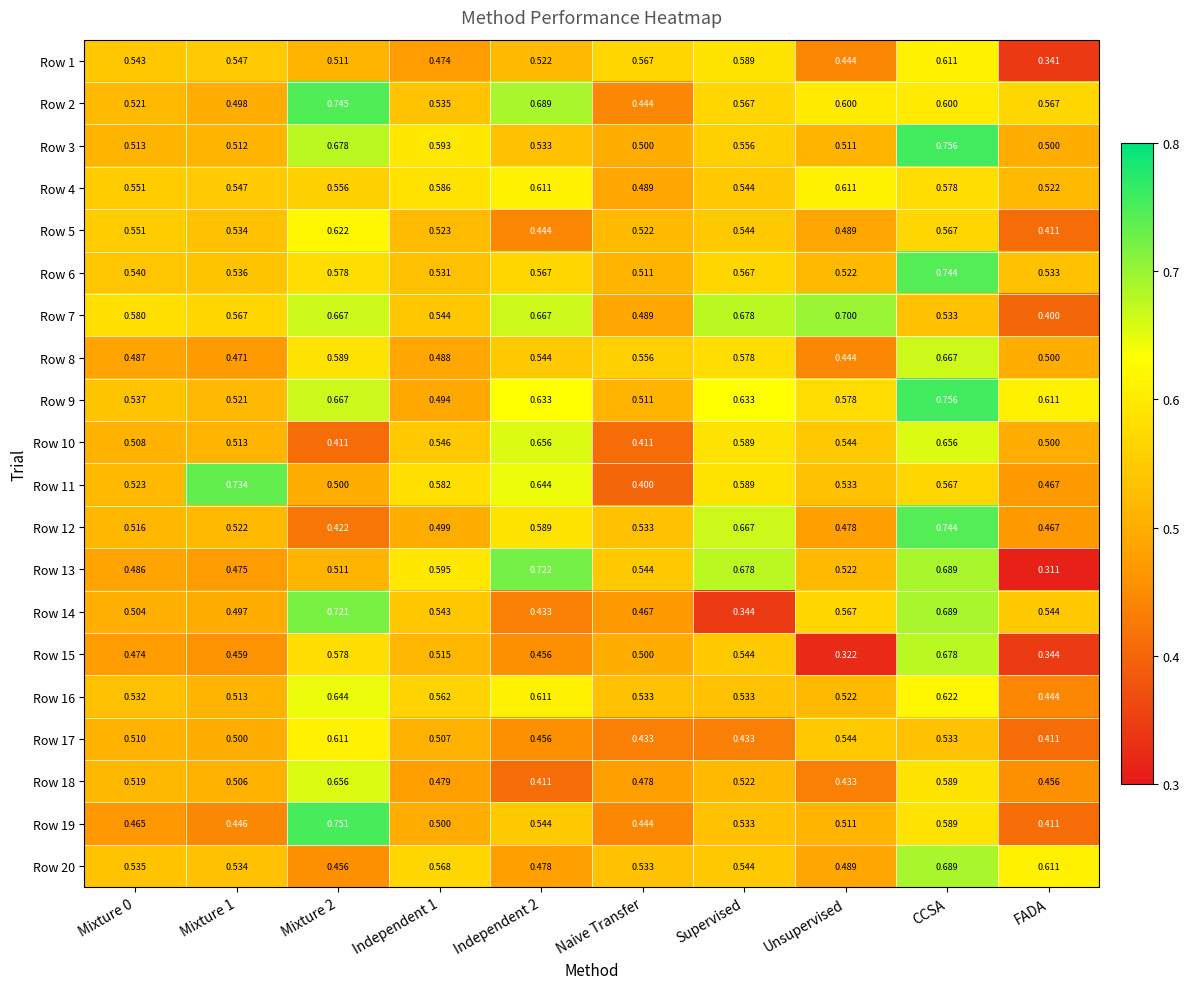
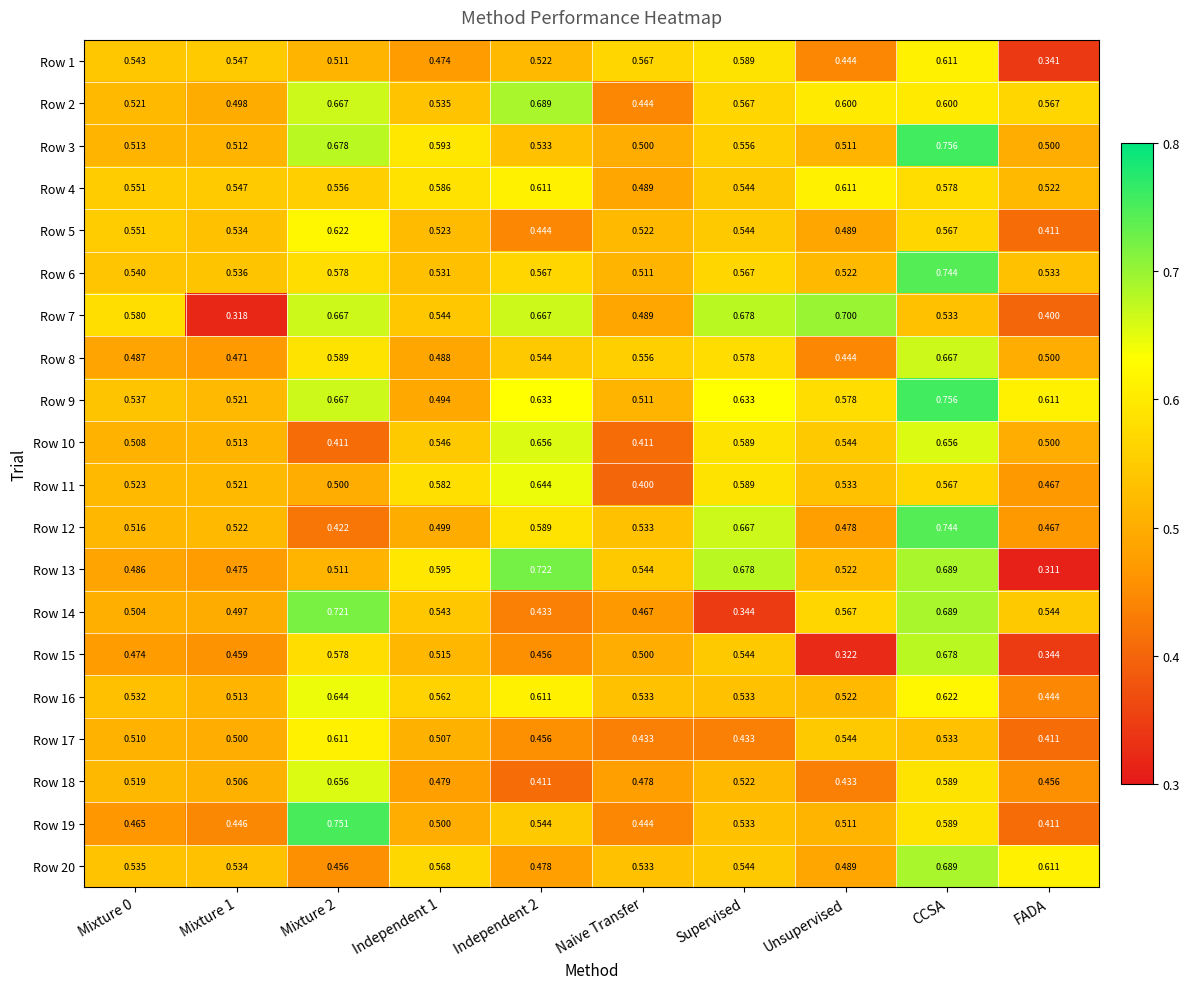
  {
    "Row 1": {
      "Mixture 0": 0.543,
      "Mixture 1": 0.547,
      "Mixture 2": 0.511,
      "Independent 1": 0.474,
      "Independent 2": 0.522,
      "Naive Transfer": 0.567,
      "Supervised": 0.589,
      "Unsupervised": 0.444,
      "CCSA": 0.611,
      "FADA": 0.341
    },
    "Row 2": {
      "Mixture 0": 0.521,
      "Mixture 1": 0.498,
-     "Mixture 2": 0.745,
+     "Mixture 2": 0.667,
      "Independent 1": 0.535,
      "Independent 2": 0.689,
      "Naive Transfer": 0.444,
      "Supervised": 0.567,
      "Unsupervised": 0.600,
      "CCSA": 0.600,
      "FADA": 0.567
    },
    "Row 3": {
      "Mixture 0": 0.513,
      "Mixture 1": 0.512,
      "Mixture 2": 0.678,
      "Independent 1": 0.593,
      "Independent 2": 0.533,
      "Naive Transfer": 0.500,
      "Supervised": 0.556,
      "Unsupervised": 0.511,
      "CCSA": 0.756,
      "FADA": 0.500
    },
    "Row 4": {
      "Mixture 0": 0.551,
      "Mixture 1": 0.547,
      "Mixture 2": 0.556,
      "Independent 1": 0.586,
      "Independent 2": 0.611,
      "Naive Transfer": 0.489,
      "Supervised": 0.544,
      "Unsupervised": 0.611,
      "CCSA": 0.578,
      "FADA": 0.522
    },
    "Row 5": {
      "Mixture 0": 0.551,
      "Mixture 1": 0.534,
      "Mixture 2": 0.622,
      "Independent 1": 0.523,
      "Independent 2": 0.444,
      "Naive Transfer": 0.522,
      "Supervised": 0.544,
      "Unsupervised": 0.489,
      "CCSA": 0.567,
      "FADA": 0.411
    },
    "Row 6": {
      "Mixture 0": 0.540,
      "Mixture 1": 0.536,
      "Mixture 2": 0.578,
      "Independent 1": 0.531,
      "Independent 2": 0.567,
      "Naive Transfer": 0.511,
      "Supervised": 0.567,
      "Unsupervised": 0.522,
      "CCSA": 0.744,
      "FADA": 0.533
    },
    "Row 7": {
      "Mixture 0": 0.580,
-     "Mixture 1": 0.567,
+     "Mixture 1": 0.318,
      "Mixture 2": 0.667,
      "Independent 1": 0.544,
      "Independent 2": 0.667,
      "Naive Transfer": 0.489,
      "Supervised": 0.678,
      "Unsupervised": 0.700,
      "CCSA": 0.533,
      "FADA": 0.400
    },
    "Row 8": {
      "Mixture 0": 0.487,
      "Mixture 1": 0.471,
      "Mixture 2": 0.589,
      "Independent 1": 0.488,
      "Independent 2": 0.544,
      "Naive Transfer": 0.556,
      "Supervised": 0.578,
      "Unsupervised": 0.444,
      "CCSA": 0.667,
      "FADA": 0.500
    },
    "Row 9": {
      "Mixture 0": 0.537,
      "Mixture 1": 0.521,
      "Mixture 2": 0.667,
      "Independent 1": 0.494,
      "Independent 2": 0.633,
      "Naive Transfer": 0.511,
      "Supervised": 0.633,
      "Unsupervised": 0.578,
      "CCSA": 0.756,
      "FADA": 0.611
    },
    "Row 10": {
      "Mixture 0": 0.508,
      "Mixture 1": 0.513,
      "Mixture 2": 0.411,
      "Independent 1": 0.546,
      "Independent 2": 0.656,
      "Naive Transfer": 0.411,
      "Supervised": 0.589,
      "Unsupervised": 0.544,
      "CCSA": 0.656,
      "FADA": 0.500
    },
    "Row 11": {
      "Mixture 0": 0.523,
-     "Mixture 1": 0.734,
+     "Mixture 1": 0.521,
      "Mixture 2": 0.500,
      "Independent 1": 0.582,
      "Independent 2": 0.644,
      "Naive Transfer": 0.400,
      "Supervised": 0.589,
      "Unsupervised": 0.533,
      "CCSA": 0.567,
      "FADA": 0.467
    },
    "Row 12": {
      "Mixture 0": 0.516,
      "Mixture 1": 0.522,
      "Mixture 2": 0.422,
      "Independent 1": 0.499,
      "Independent 2": 0.589,
      "Naive Transfer": 0.533,
      "Supervised": 0.667,
      "Unsupervised": 0.478,
      "CCSA": 0.744,
      "FADA": 0.467
    },
    "Row 13": {
      "Mixture 0": 0.486,
      "Mixture 1": 0.475,
      "Mixture 2": 0.511,
      "Independent 1": 0.595,
      "Independent 2": 0.722,
      "Naive Transfer": 0.544,
      "Supervised": 0.678,
      "Unsupervised": 0.522,
      "CCSA": 0.689,
      "FADA": 0.311
    },
    "Row 14": {
      "Mixture 0": 0.504,
      "Mixture 1": 0.497,
      "Mixture 2": 0.721,
      "Independent 1": 0.543,
      "Independent 2": 0.433,
      "Naive Transfer": 0.467,
      "Supervised": 0.344,
      "Unsupervised": 0.567,
      "CCSA": 0.689,
      "FADA": 0.544
    },
    "Row 15": {
      "Mixture 0": 0.474,
      "Mixture 1": 0.459,
      "Mixture 2": 0.578,
      "Independent 1": 0.515,
      "Independent 2": 0.456,
      "Naive Transfer": 0.500,
      "Supervised": 0.544,
      "Unsupervised": 0.322,
      "CCSA": 0.678,
      "FADA": 0.344
    },
    "Row 16": {
      "Mixture 0": 0.532,
      "Mixture 1": 0.513,
      "Mixture 2": 0.644,
      "Independent 1": 0.562,
      "Independent 2": 0.611,
      "Naive Transfer": 0.533,
      "Supervised": 0.533,
      "Unsupervised": 0.522,
      "CCSA": 0.622,
      "FADA": 0.444
    },
    "Row 17": {
      "Mixture 0": 0.510,
      "Mixture 1": 0.500,
      "Mixture 2": 0.611,
      "Independent 1": 0.507,
      "Independent 2": 0.456,
      "Naive Transfer": 0.433,
      "Supervised": 0.433,
      "Unsupervised": 0.544,
      "CCSA": 0.533,
      "FADA": 0.411
    },
    "Row 18": {
      "Mixture 0": 0.519,
      "Mixture 1": 0.506,
      "Mixture 2": 0.656,
      "Independent 1": 0.479,
      "Independent 2": 0.411,
      "Naive Transfer": 0.478,
      "Supervised": 0.522,
      "Unsupervised": 0.433,
      "CCSA": 0.589,
      "FADA": 0.456
    },
    "Row 19": {
      "Mixture 0": 0.465,
      "Mixture 1": 0.446,
      "Mixture 2": 0.751,
      "Independent 1": 0.500,
      "Independent 2": 0.544,
      "Naive Transfer": 0.444,
      "Supervised": 0.533,
      "Unsupervised": 0.511,
      "CCSA": 0.589,
      "FADA": 0.411
    },
    "Row 20": {
      "Mixture 0": 0.535,
      "Mixture 1": 0.534,
      "Mixture 2": 0.456,
      "Independent 1": 0.568,
      "Independent 2": 0.478,
      "Naive Transfer": 0.533,
      "Supervised": 0.544,
      "Unsupervised": 0.489,
      "CCSA": 0.689,
      "FADA": 0.611
    }
  }
